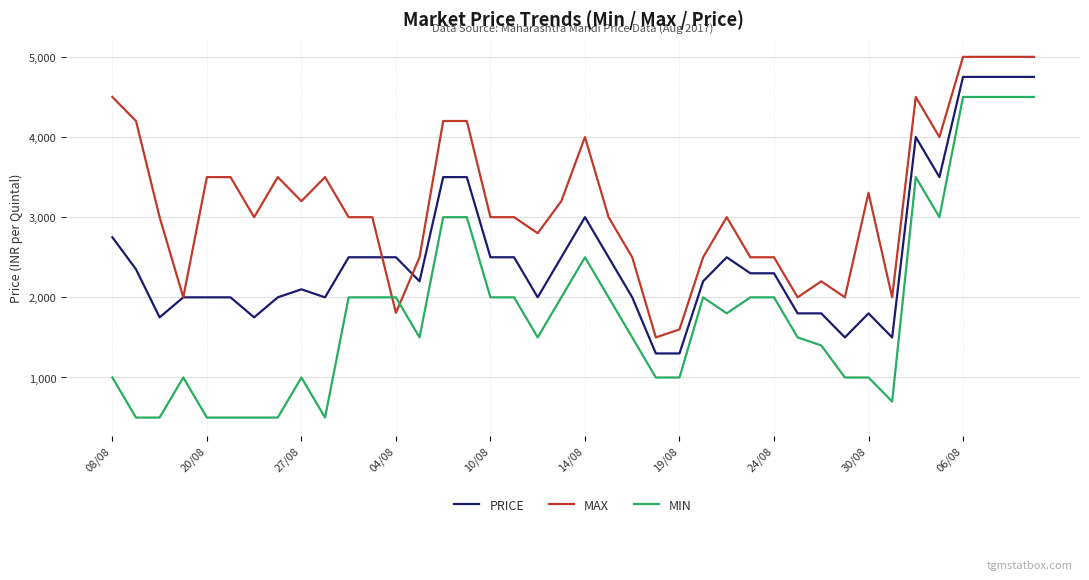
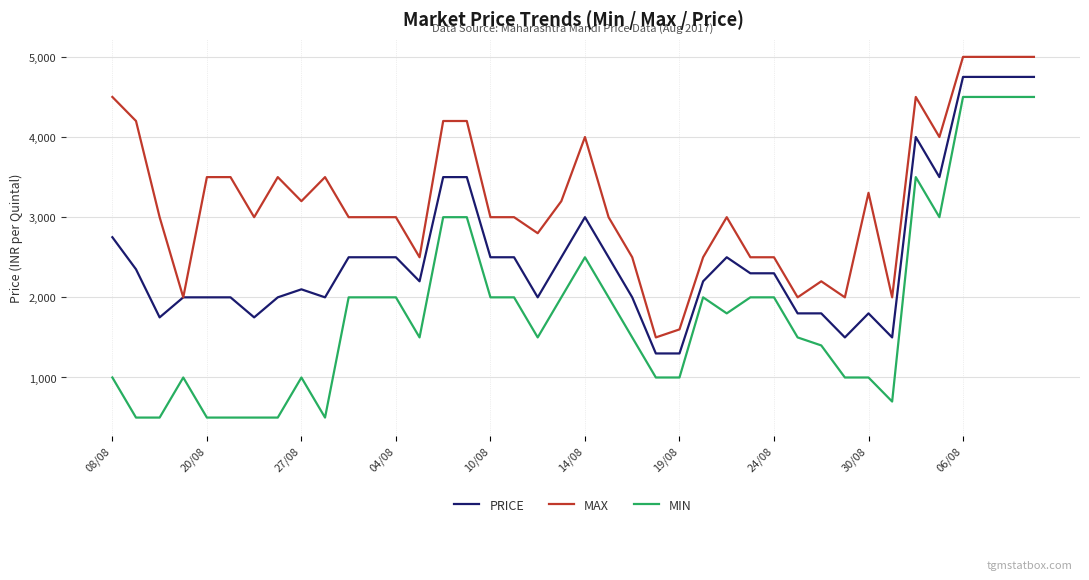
  {
    "PRICE": {
      "04/08": "2,500",
      "10/08": "2,500",
      "14/08": "3,000",
      "30/08": "1,800"
    },
    "MAX": {
-     "04/08": "1,800",
+     "04/08": "3,000",
      "10/08": "3,000",
      "14/08": "4,000",
      "30/08": "3,300"
    },
    "MIN": {
      "04/08": "2,000",
      "10/08": "2,000",
      "14/08": "2,500",
      "30/08": "1,000"
    }
  }
